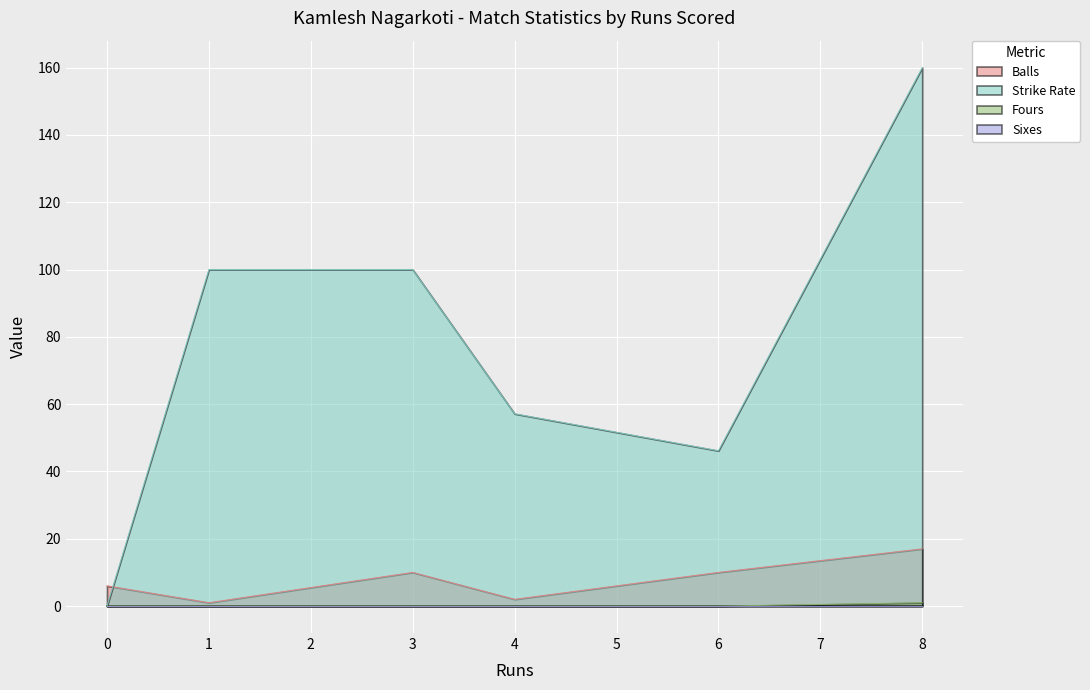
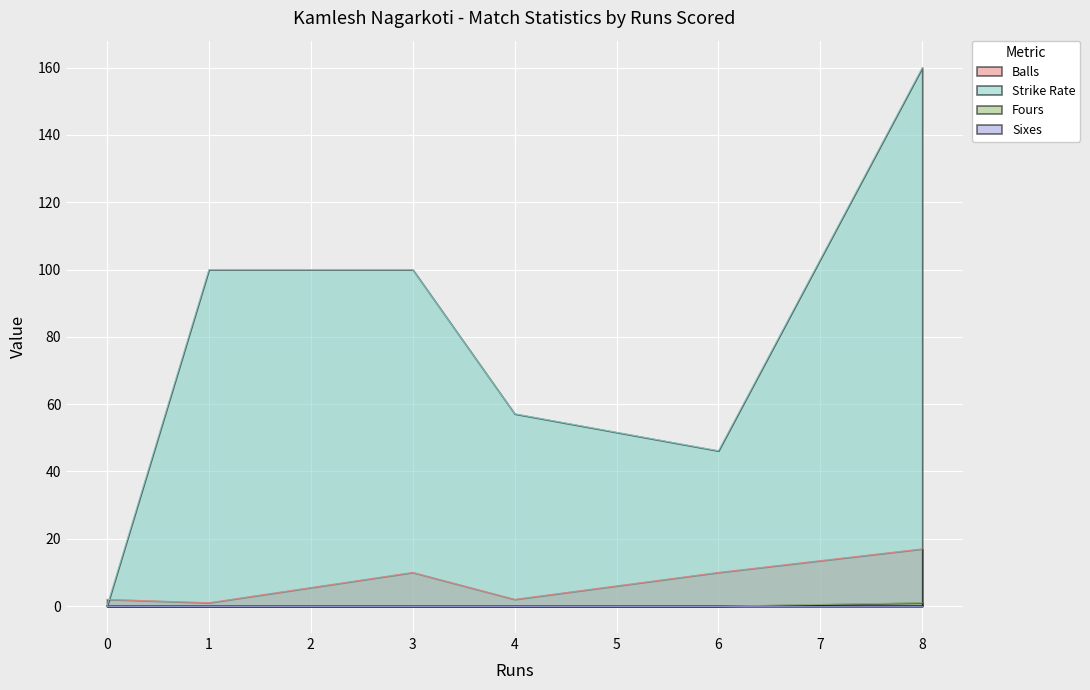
  {
    "Balls": {
-     "0": 6,
+     "0": 2,
      "1": 1,
      "3": 10,
      "4": 2,
      "6": 10,
      "8": 17
    },
    "Fours": {
      "8": 1
    }
  }
